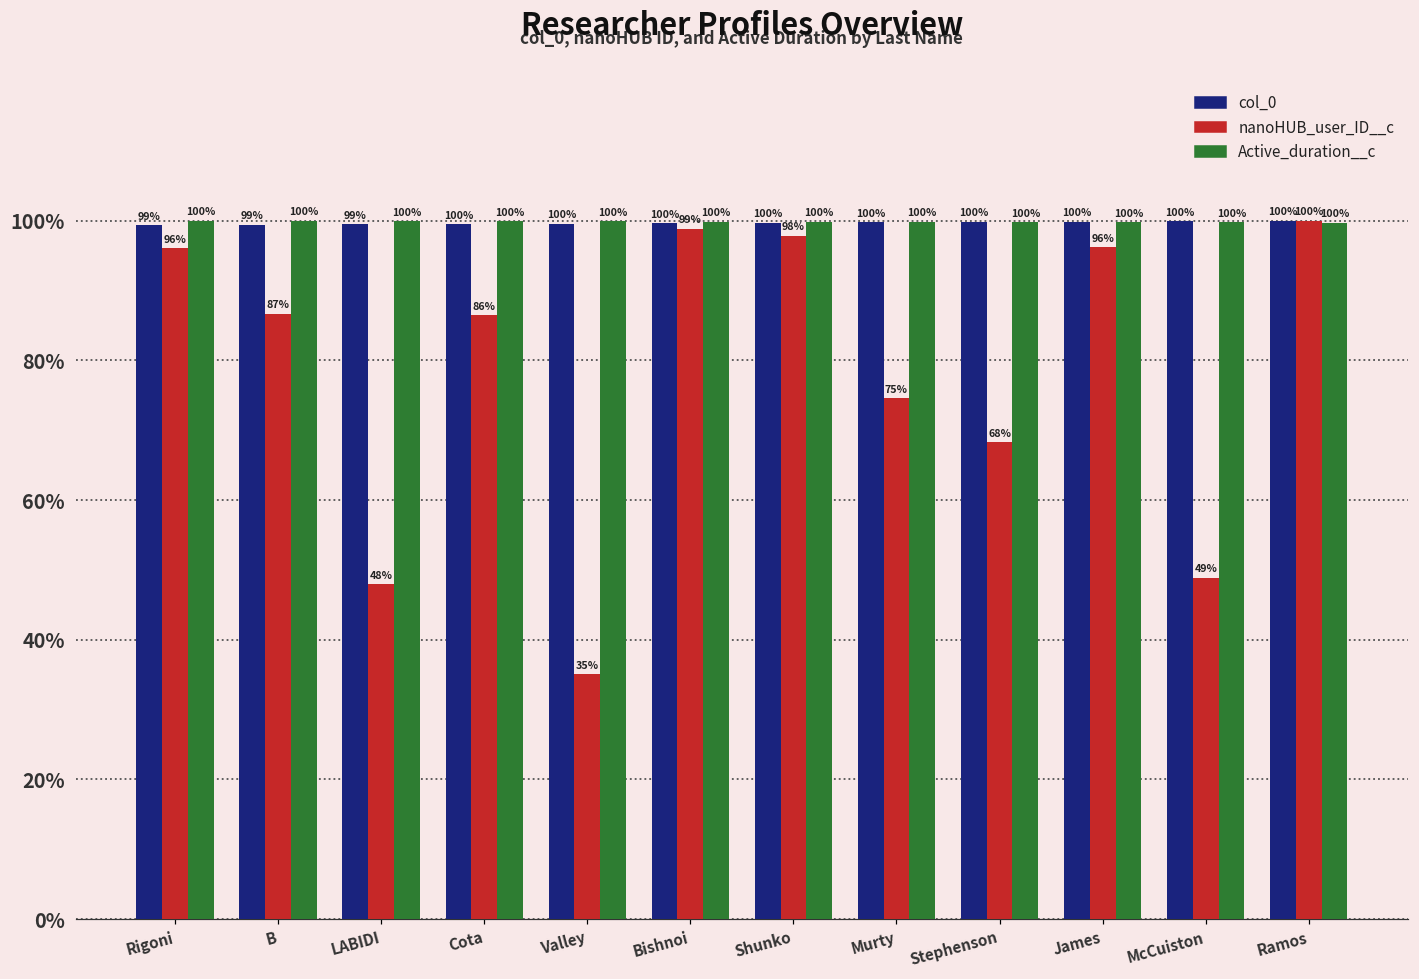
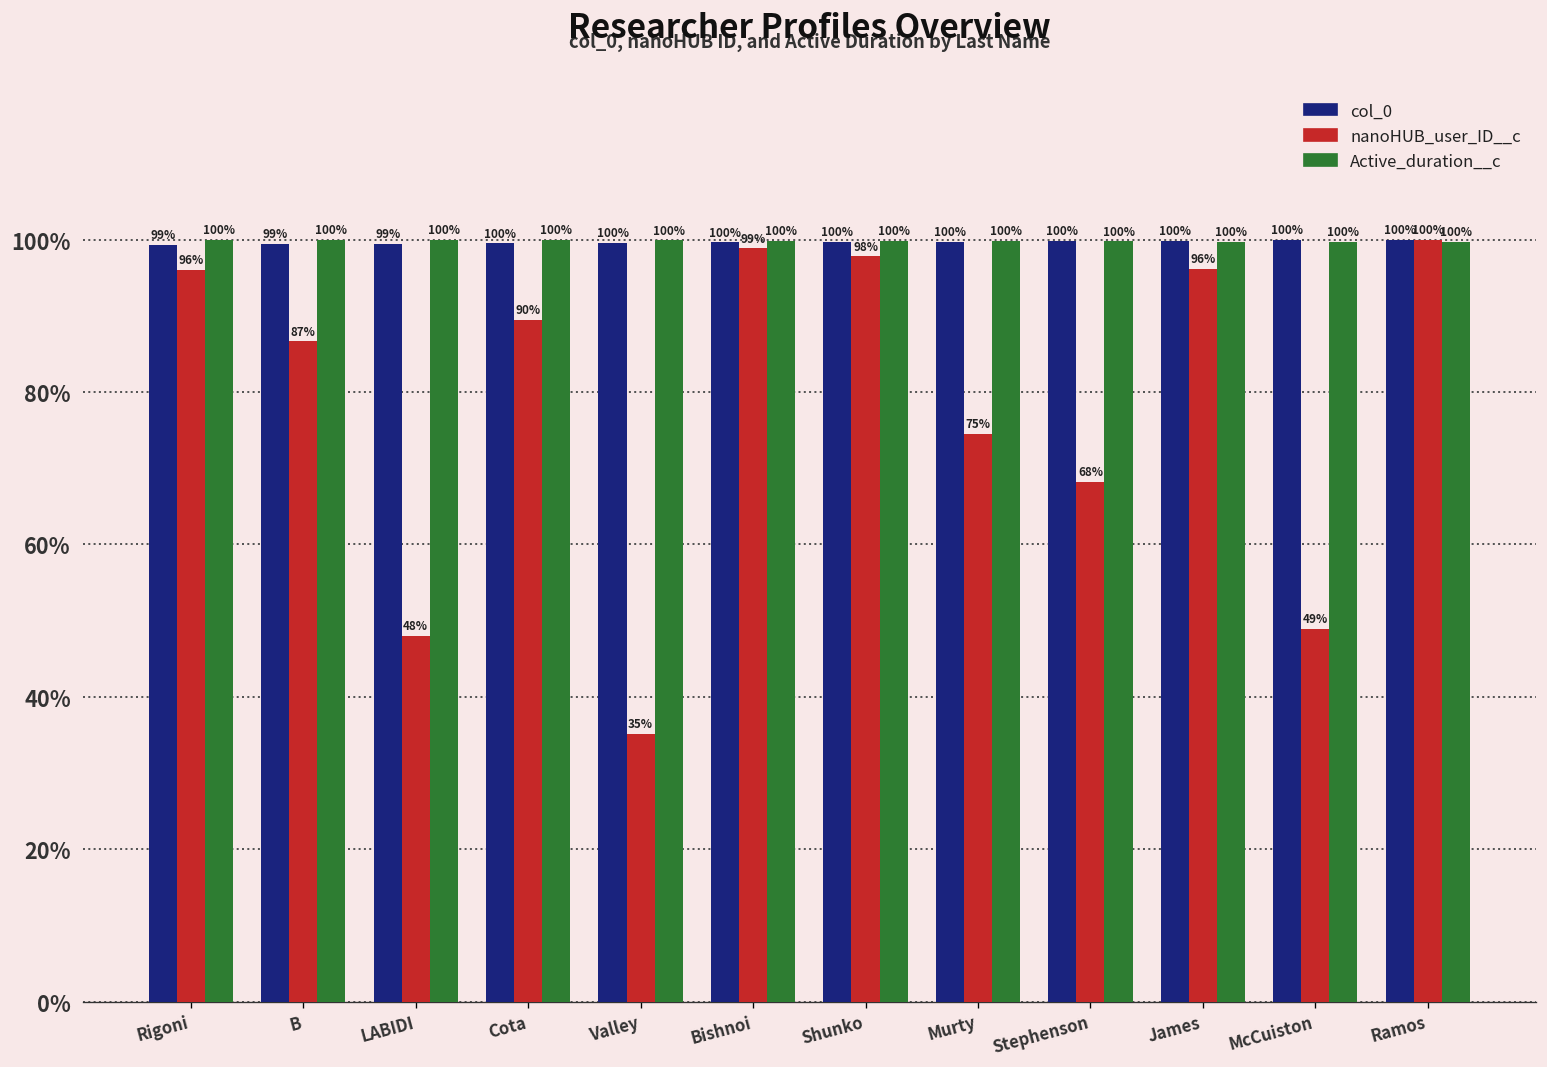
  {
    "col_0": {
      "Rigoni": "99%",
      "B": "99%",
      "LABIDI": "99%",
      "Cota": "100%",
      "Valley": "100%",
      "Bishnoi": "100%",
      "Shunko": "100%",
      "Murty": "100%",
      "Stephenson": "100%",
      "James": "100%",
      "McCuiston": "100%",
      "Ramos": "100%"
    },
    "nanoHUB_user_ID__c": {
      "Rigoni": "96%",
      "B": "87%",
      "LABIDI": "48%",
-     "Cota": "86%",
+     "Cota": "90%",
      "Valley": "35%",
      "Bishnoi": "99%",
      "Shunko": "98%",
      "Murty": "75%",
      "Stephenson": "68%",
      "James": "96%",
      "McCuiston": "49%",
      "Ramos": "100%"
    },
    "Active_duration__c": {
      "Rigoni": "100%",
      "B": "100%",
      "LABIDI": "100%",
      "Cota": "100%",
      "Valley": "100%",
      "Bishnoi": "100%",
      "Shunko": "100%",
      "Murty": "100%",
      "Stephenson": "100%",
      "James": "100%",
      "McCuiston": "100%",
      "Ramos": "100%"
    }
  }
